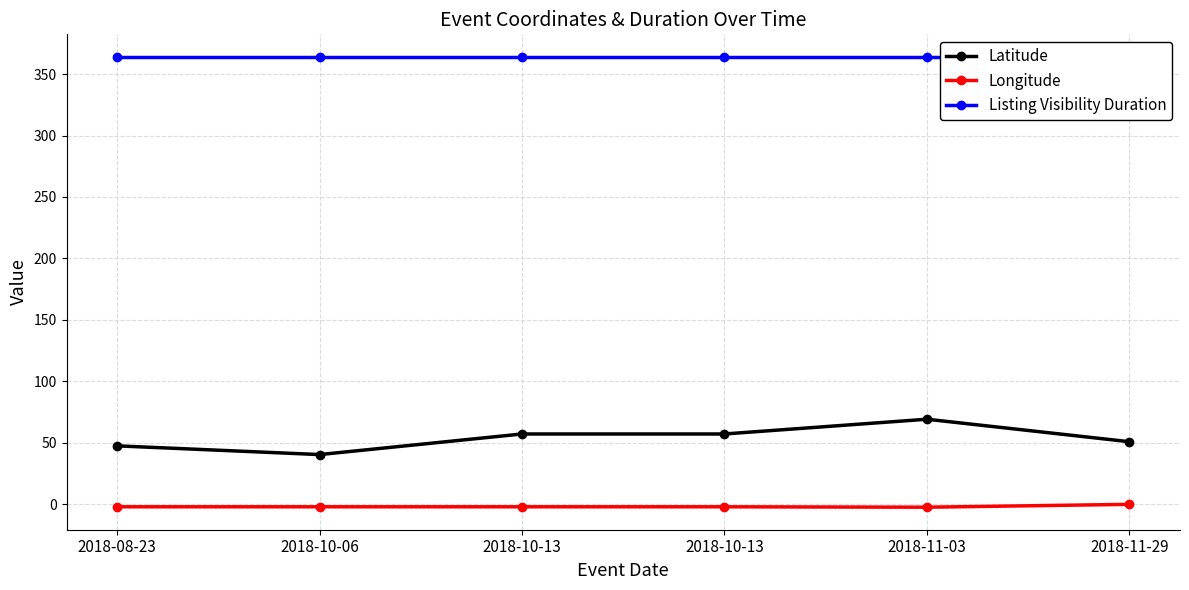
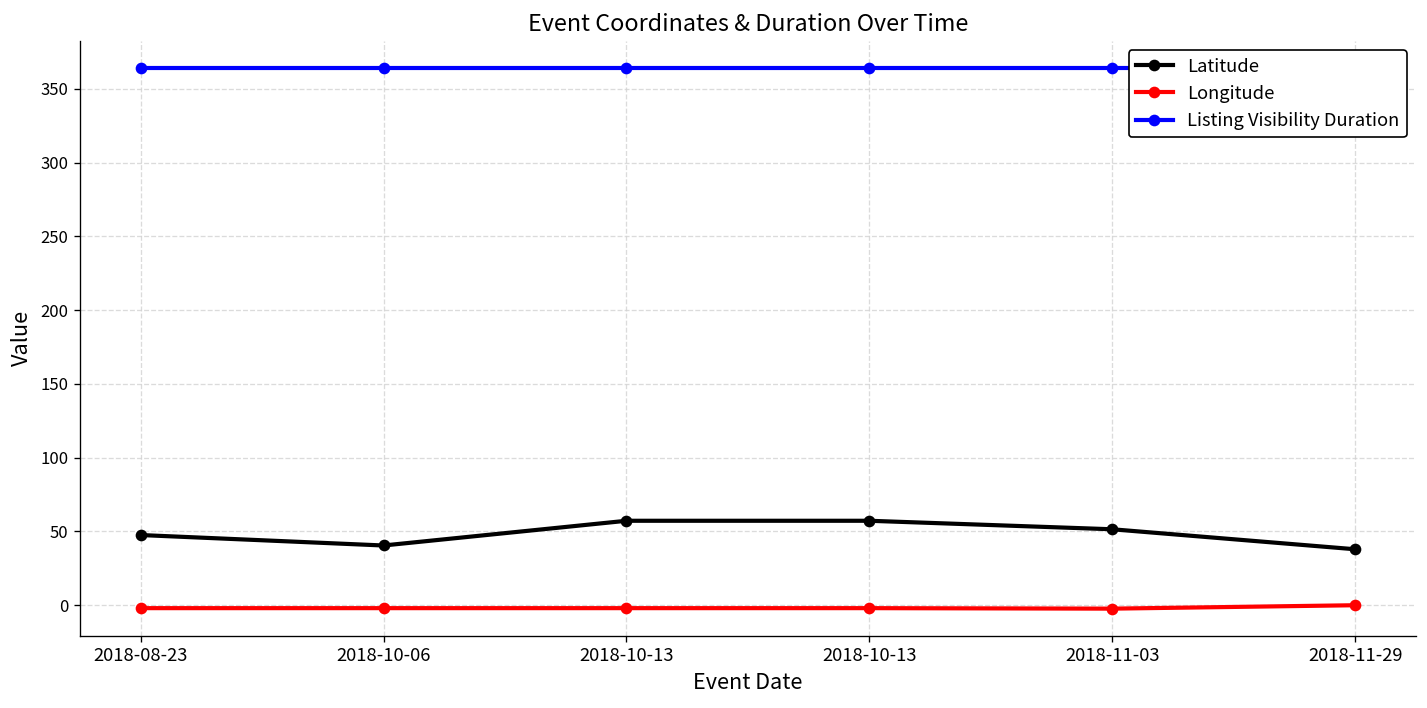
  {
    "Latitude": {
      "2018-08-23": 47,
      "2018-10-06": 40,
-     "2018-11-03": 69,
-     "2018-11-29": 51
+     "2018-11-03": 51,
+     "2018-11-29": 38
    },
    "Longitude": {
      "2018-08-23": -2,
      "2018-10-06": -2,
      "2018-11-03": -2,
      "2018-11-29": 0
    },
    "Listing Visibility Duration": {
      "2018-08-23": 364,
      "2018-10-06": 364,
      "2018-11-03": 364
    }
  }
